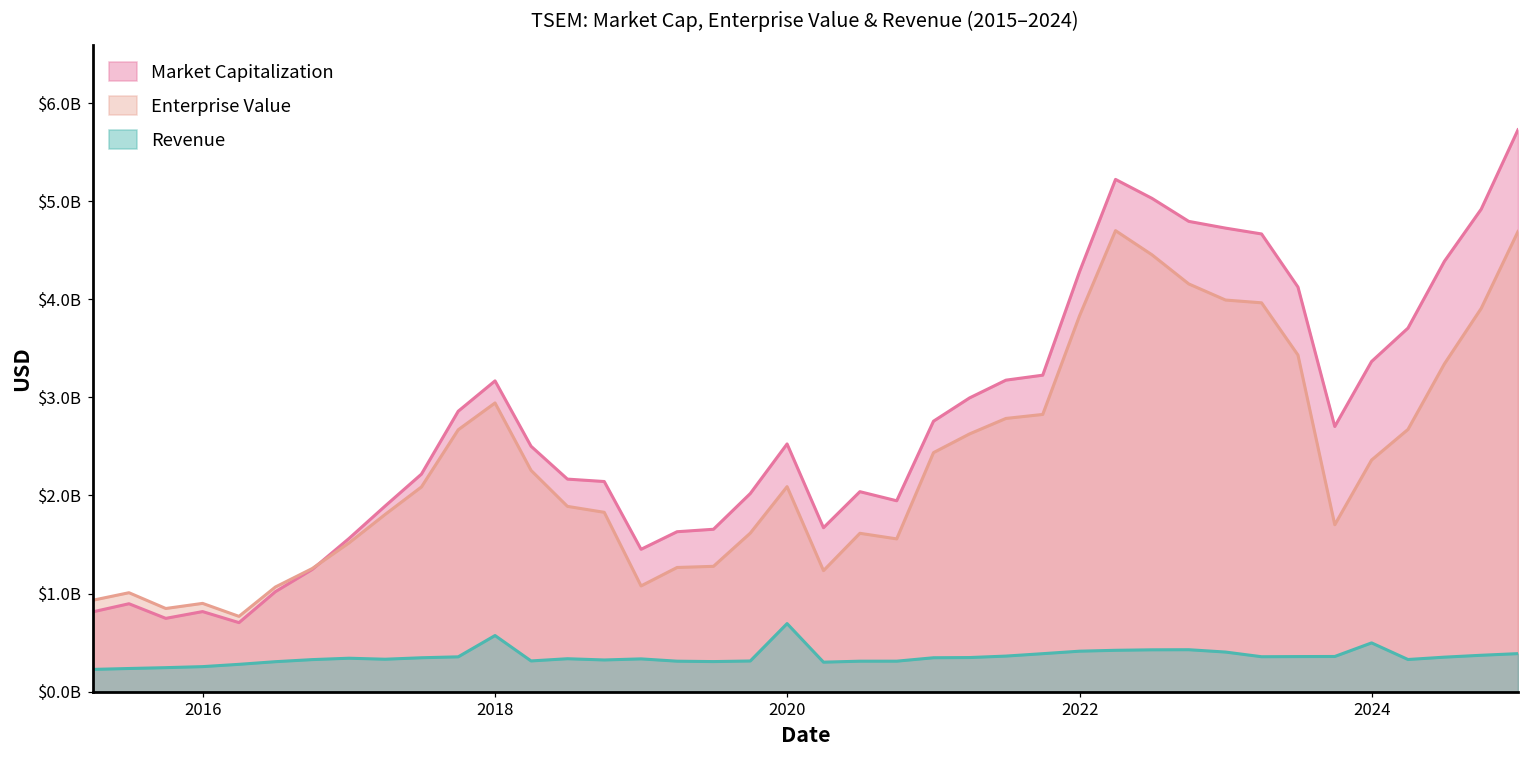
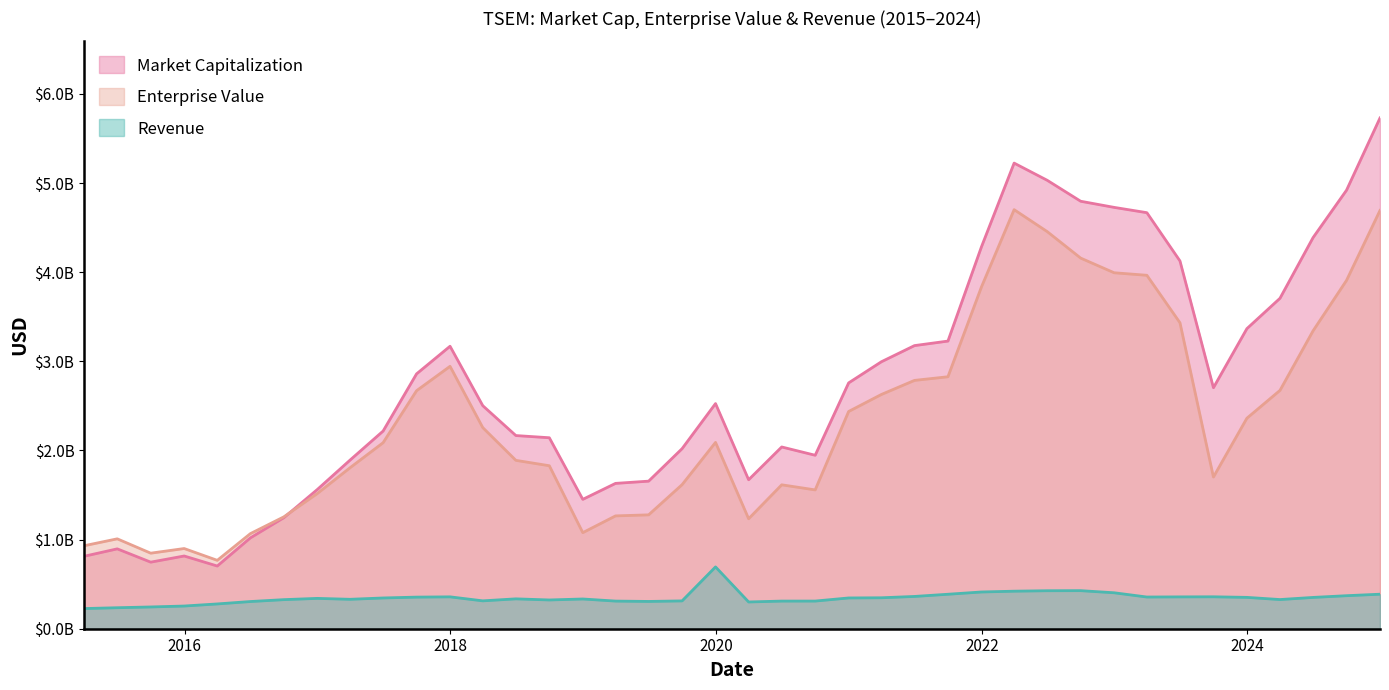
  {
    "Revenue": {
      "2016": "$300000000",
-     "2018": "$600000000",
+     "2018": "$400000000",
      "2020": "$700000000",
      "2022": "$400000000",
-     "2024": "$500000000"
+     "2024": "$400000000"
    }
  }
